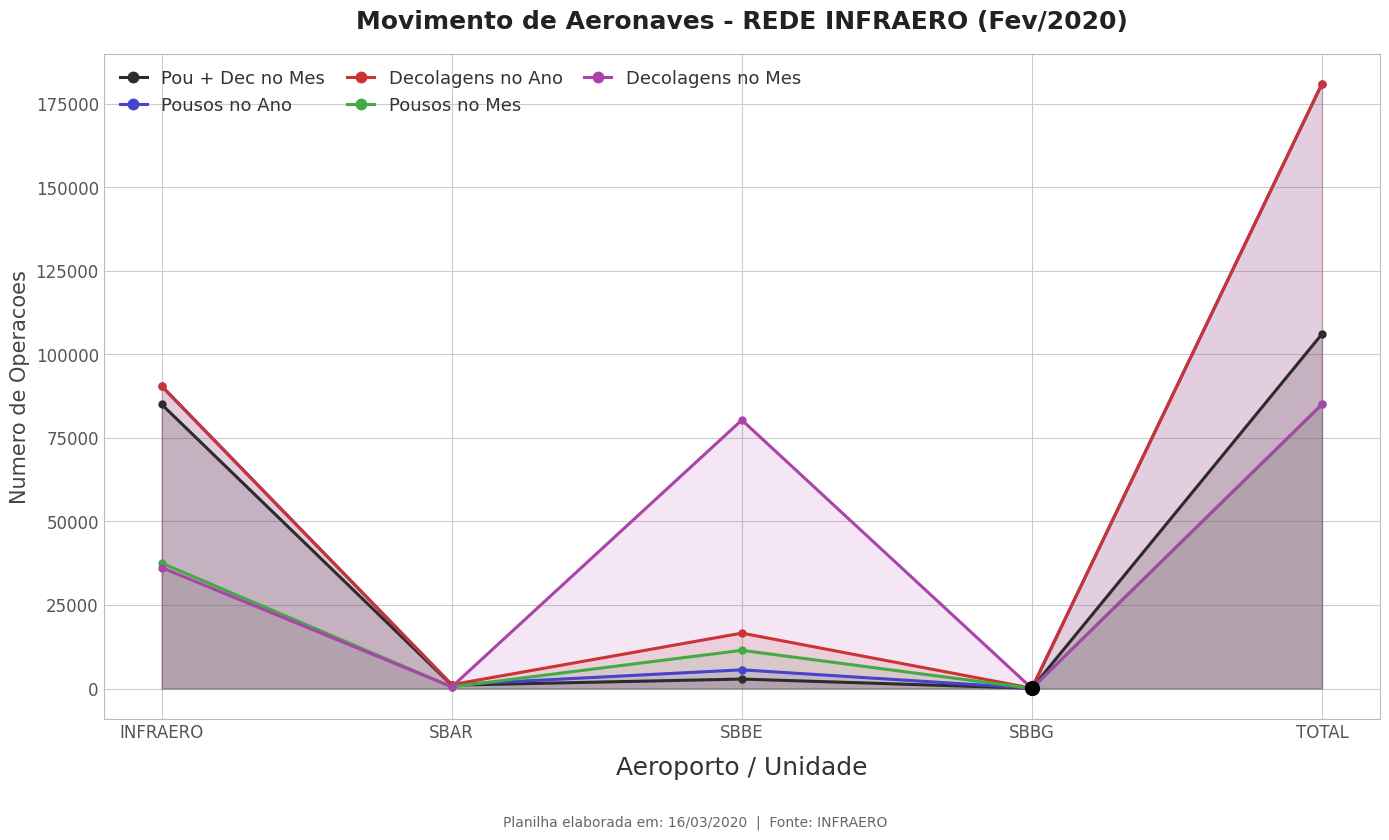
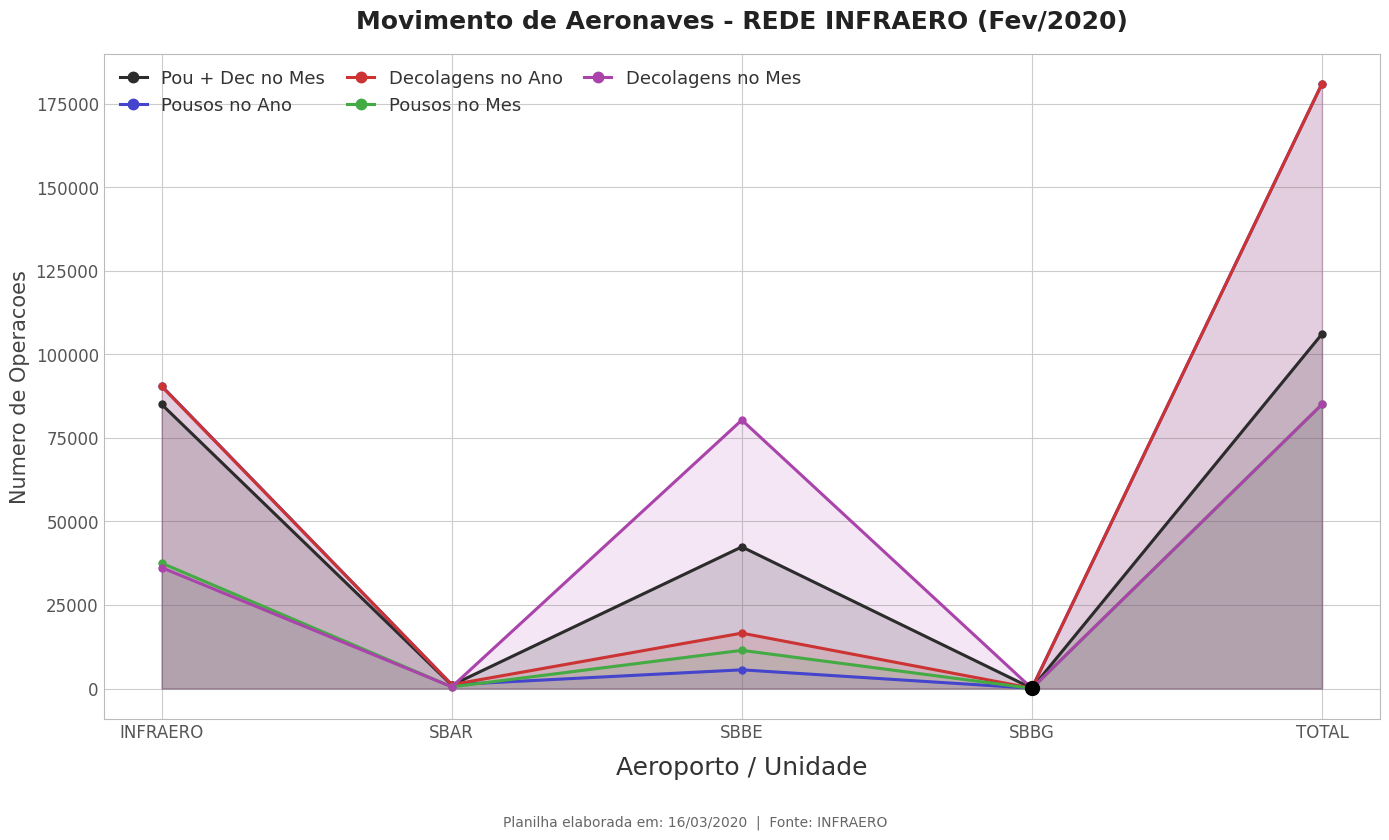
  {
    "Pou + Dec no Mes": {
      "INFRAERO": 85000,
-     "SBBE": 3000,
+     "SBBE": 42000,
      "TOTAL": 106000
    },
    "Pousos no Ano": {
      "SBBE": 6000
    },
    "Decolagens no Ano": {
      "SBBE": 17000
    },
    "Pousos no Mes": {
      "INFRAERO": 38000,
      "SBBE": 11000
    },
    "Decolagens no Mes": {
      "INFRAERO": 36000,
      "SBBE": 80000
    }
  }
